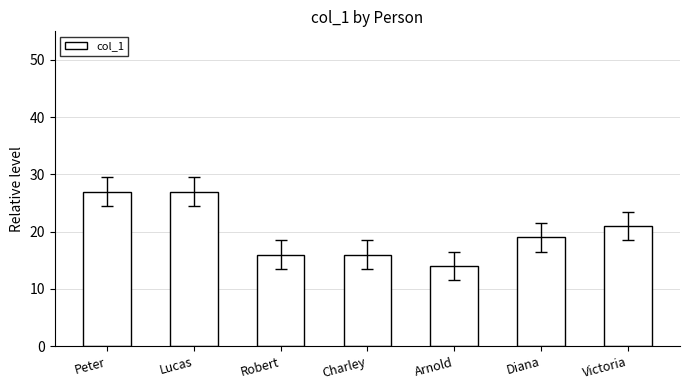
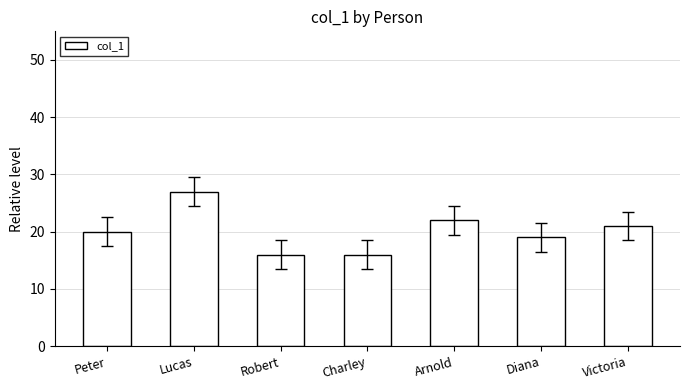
  {
    "col_1": {
-     "Peter": 27,
+     "Peter": 20,
      "Lucas": 27,
      "Robert": 16,
      "Charley": 16,
-     "Arnold": 14,
+     "Arnold": 22,
      "Diana": 19,
      "Victoria": 21
    }
  }
